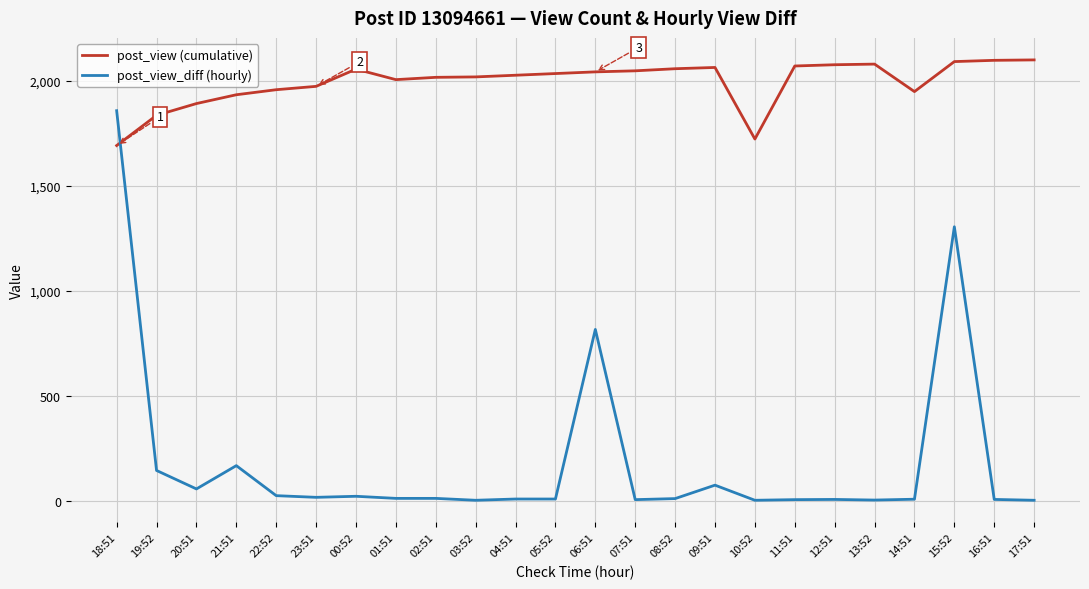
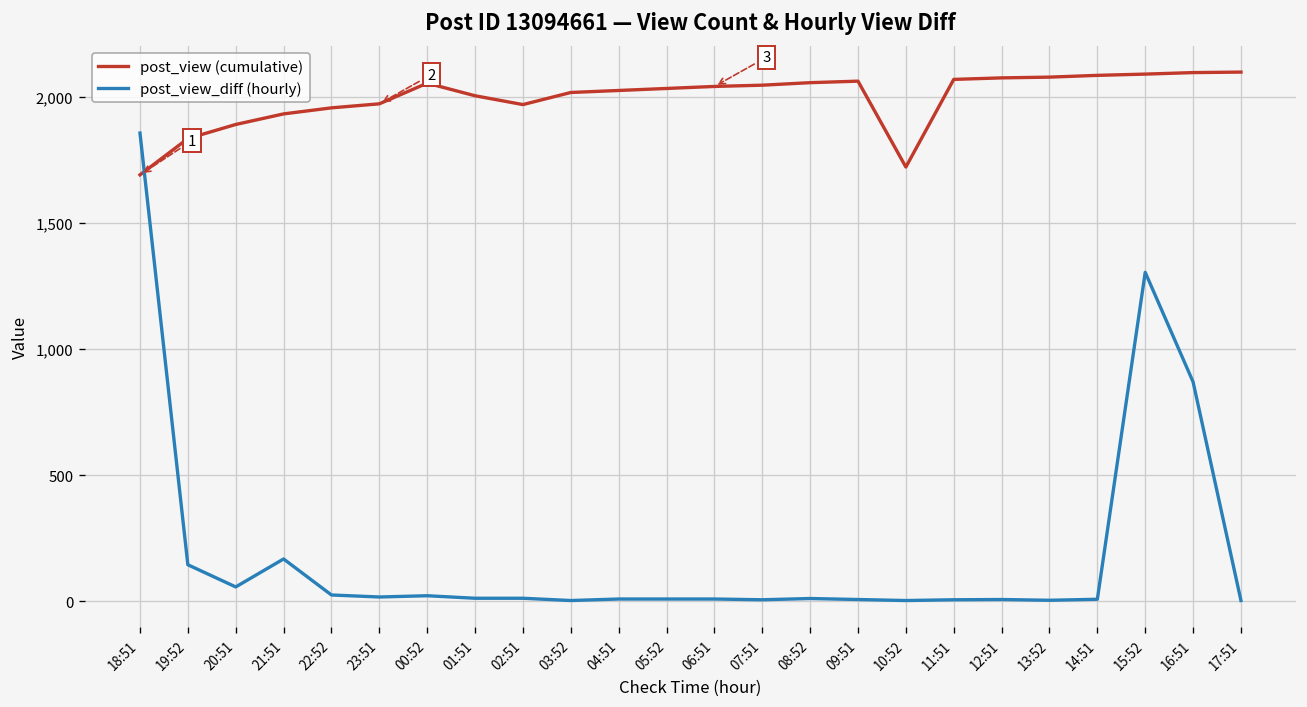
  {
    "post_view (cumulative)": {
      "18:51": "1,690",
      "20:51": "1,890",
      "21:51": "1,930",
      "22:52": "1,960",
      "23:51": "1,970",
      "01:51": "2,010",
-     "02:51": "2,020",
+     "02:51": "1,970",
      "03:52": "2,020",
      "04:51": "2,030",
      "05:52": "2,040",
      "06:51": "2,040",
      "08:52": "2,060",
      "09:51": "2,060",
      "10:52": "1,720",
      "11:51": "2,070",
      "12:51": "2,080",
      "13:52": "2,080",
-     "14:51": "1,950",
+     "14:51": "2,090",
      "15:52": "2,090",
      "16:51": "2,100",
      "17:51": "2,100"
    },
    "post_view_diff (hourly)": {
      "18:51": "1,860",
      "19:52": "140",
      "20:51": "60",
      "21:51": "170",
      "22:52": "20",
      "23:51": "20",
      "00:52": "20",
      "01:51": "10",
      "02:51": "10",
      "03:52": "0",
      "04:51": "10",
      "05:52": "10",
-     "06:51": "820",
+     "06:51": "10",
      "07:51": "10",
      "08:52": "10",
-     "09:51": "70",
+     "09:51": "10",
      "10:52": "0",
      "11:51": "10",
      "12:51": "10",
      "13:52": "0",
      "14:51": "10",
      "15:52": "1,310",
-     "16:51": "10",
+     "16:51": "870",
      "17:51": "0"
    }
  }
